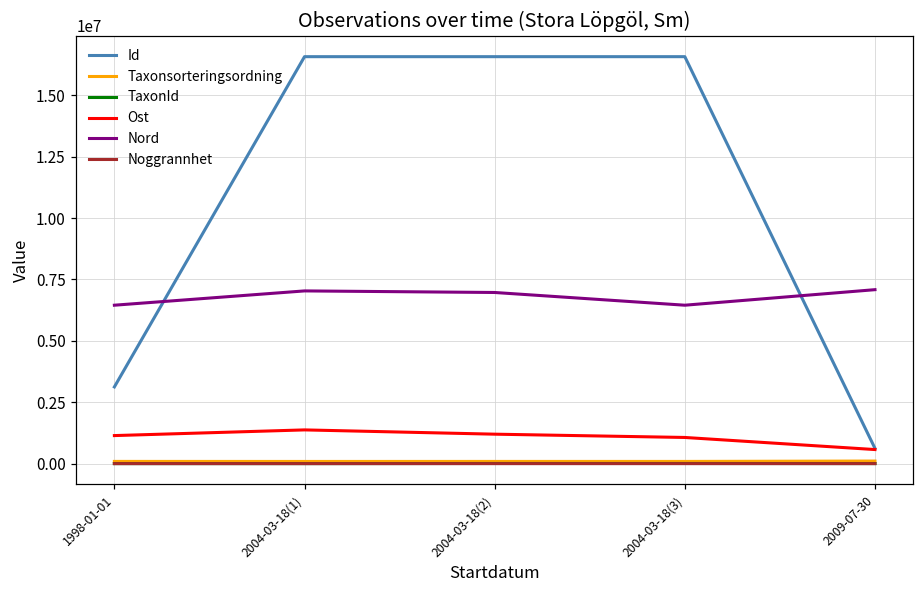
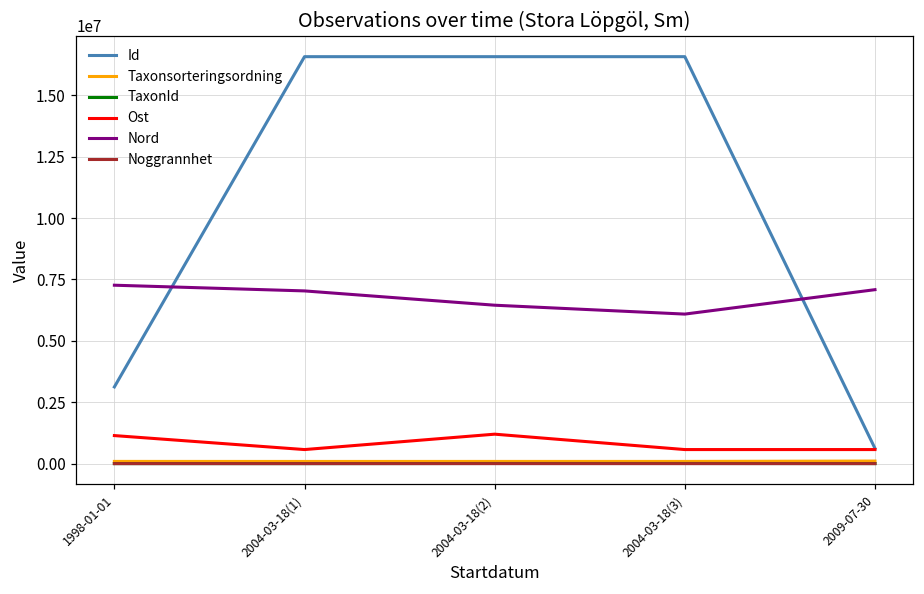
  {
    "Id": {
      "1998-01-01": 3100000,
      "2004-03-18(1)": 16600000,
      "2004-03-18(2)": 16600000,
      "2004-03-18(3)": 16600000
    },
    "Ost": {
      "1998-01-01": 1100000,
-     "2004-03-18(1)": 1400000,
+     "2004-03-18(1)": 600000,
      "2004-03-18(2)": 1200000,
-     "2004-03-18(3)": 1100000
+     "2004-03-18(3)": 600000
    },
    "Nord": {
-     "1998-01-01": 6500000,
+     "1998-01-01": 7300000,
      "2004-03-18(1)": 7000000,
-     "2004-03-18(2)": 7000000,
-     "2004-03-18(3)": 6500000,
+     "2004-03-18(2)": 6500000,
+     "2004-03-18(3)": 6100000,
      "2009-07-30": 7100000
    }
  }
